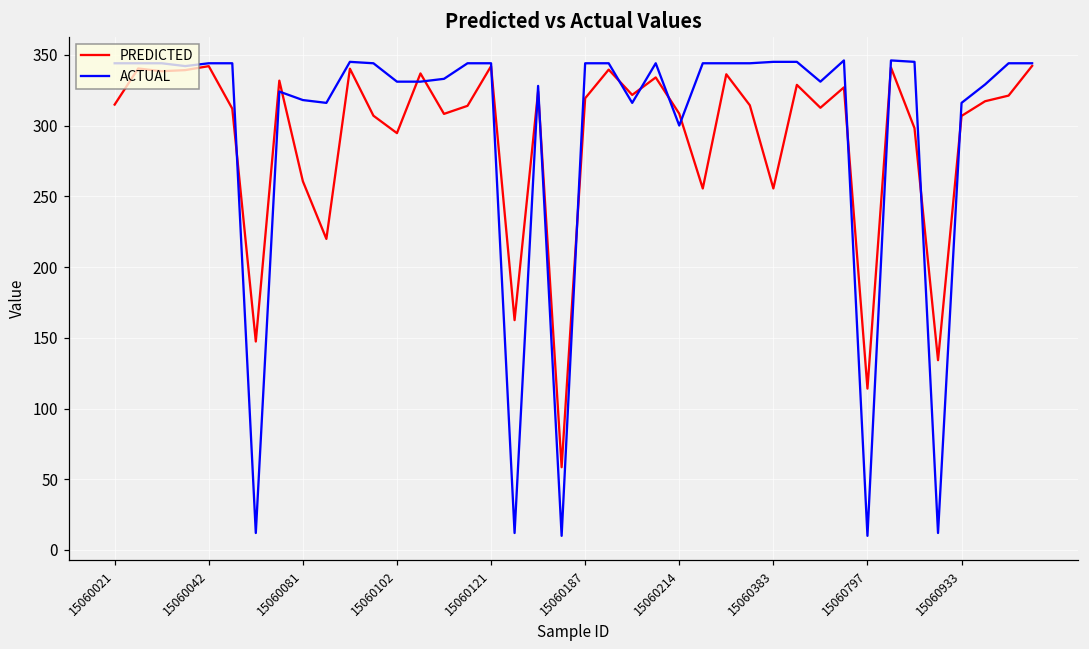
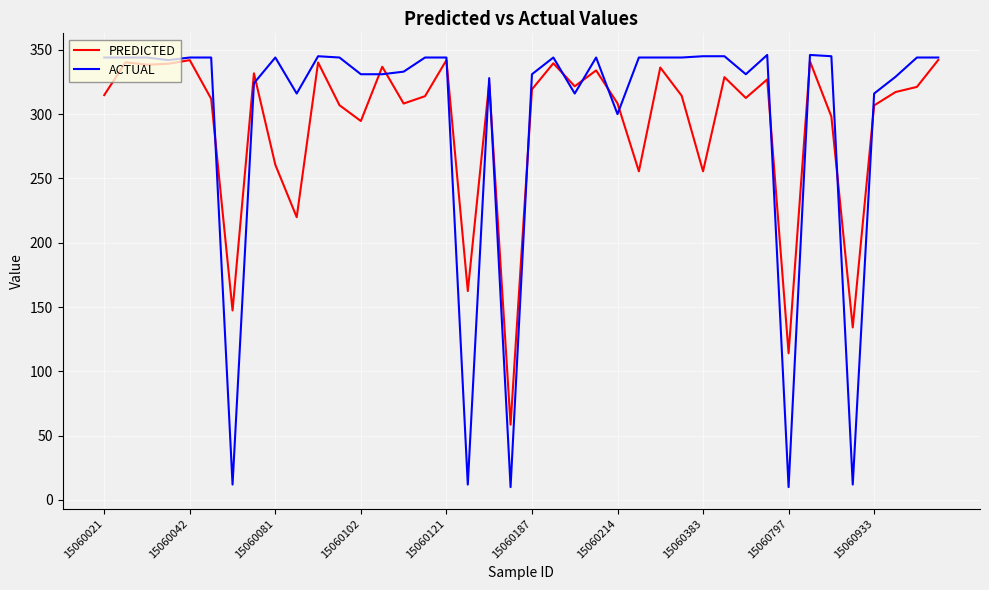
  {
    "PREDICTED": {
      "15060021": 315,
      "15060042": 342,
      "15060081": 261,
      "15060102": 295,
      "15060121": 342,
      "15060187": 319,
      "15060214": 308,
      "15060383": 256,
      "15060797": 114,
      "15060933": 307
    },
    "ACTUAL": {
      "15060042": 344,
-     "15060081": 318,
+     "15060081": 344,
      "15060102": 331,
      "15060121": 344,
-     "15060187": 344,
+     "15060187": 331,
      "15060214": 300,
      "15060383": 345,
      "15060797": 10,
      "15060933": 316
    }
  }
